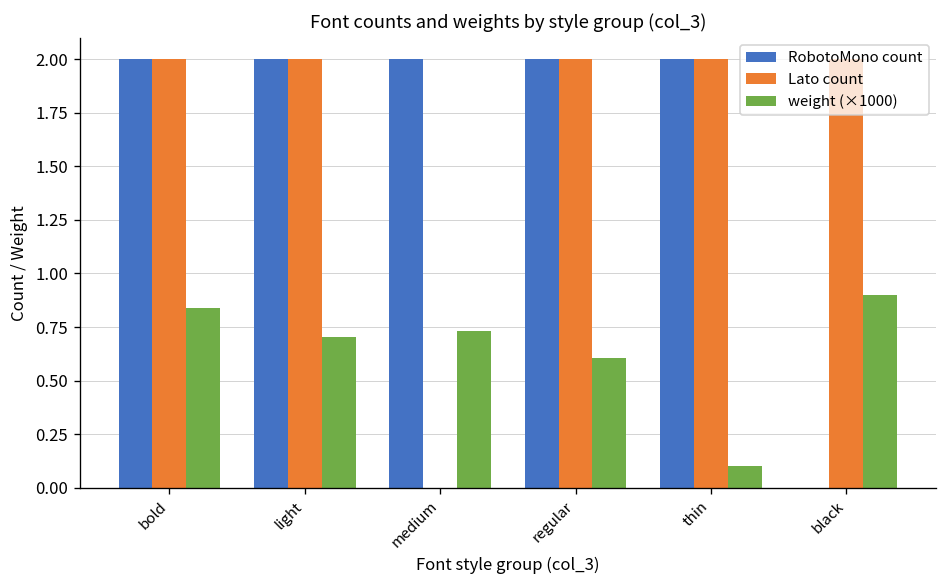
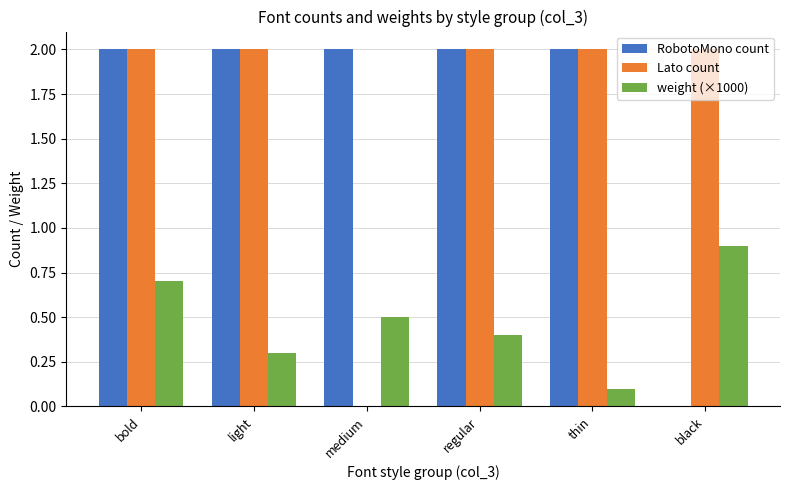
  {
    "RobotoMono count": {
      "bold": 2.00,
      "light": 2.00,
      "medium": 2.00,
      "regular": 2.00,
      "thin": 2.00,
      "black": 0.00
    },
    "Lato count": {
      "bold": 2.00,
      "light": 2.00,
      "medium": 0.00,
      "regular": 2.00,
      "thin": 2.00
    },
    "weight (×1000)": {
-     "bold": 0.84,
-     "light": 0.70,
-     "medium": 0.73,
-     "regular": 0.61,
+     "bold": 0.70,
+     "light": 0.30,
+     "medium": 0.50,
+     "regular": 0.40,
      "thin": 0.10,
      "black": 0.90
    }
  }
